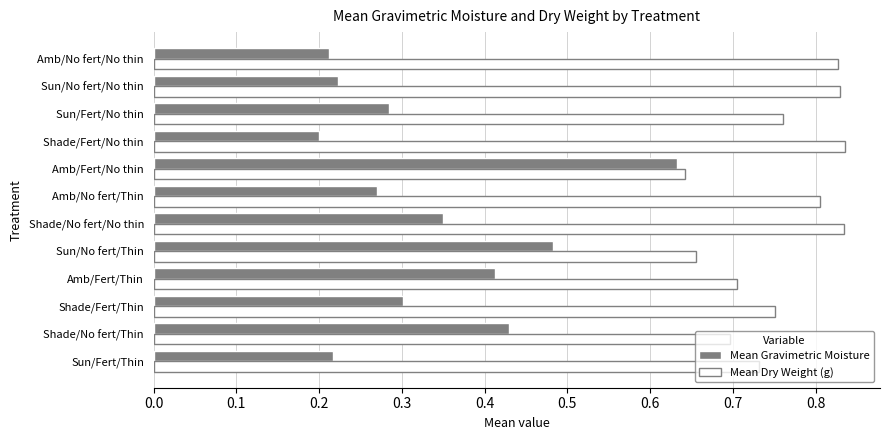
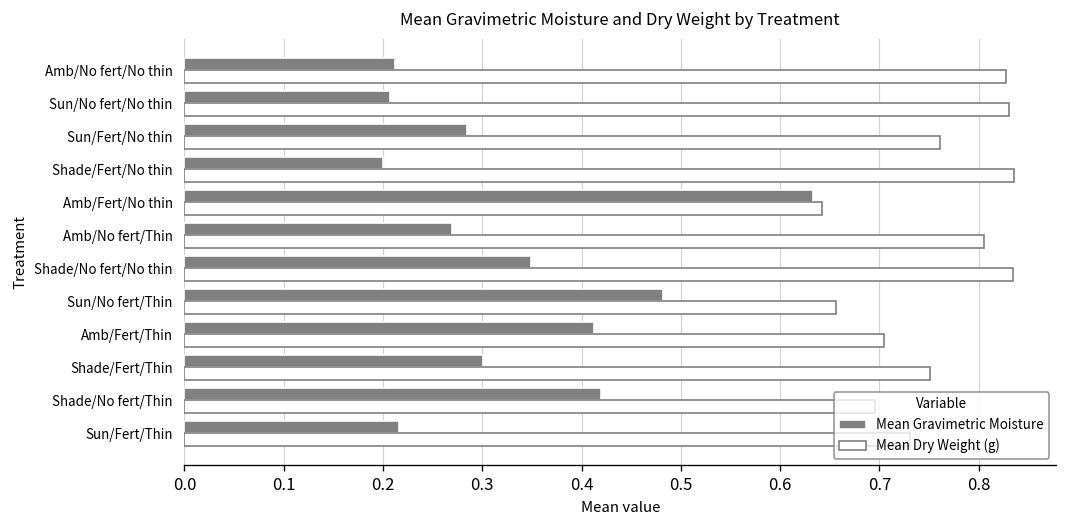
  {
    "Mean Gravimetric Moisture": {
      "Amb/No fert/No thin": 0.21,
-     "Sun/No fert/No thin": 0.22,
+     "Sun/No fert/No thin": 0.21,
      "Sun/Fert/No thin": 0.28,
      "Shade/Fert/No thin": 0.20,
      "Amb/Fert/No thin": 0.63,
      "Amb/No fert/Thin": 0.27,
      "Shade/No fert/No thin": 0.35,
      "Sun/No fert/Thin": 0.48,
      "Amb/Fert/Thin": 0.41,
      "Shade/Fert/Thin": 0.30,
-     "Shade/No fert/Thin": 0.43,
+     "Shade/No fert/Thin": 0.42,
      "Sun/Fert/Thin": 0.22
    },
    "Mean Dry Weight (g)": {
      "Amb/No fert/No thin": 0.83,
      "Sun/No fert/No thin": 0.83,
      "Sun/Fert/No thin": 0.76,
      "Shade/Fert/No thin": 0.84,
      "Amb/Fert/No thin": 0.64,
      "Amb/No fert/Thin": 0.81,
      "Shade/No fert/No thin": 0.83,
      "Sun/No fert/Thin": 0.66,
      "Amb/Fert/Thin": 0.71,
      "Shade/Fert/Thin": 0.75
    }
  }
